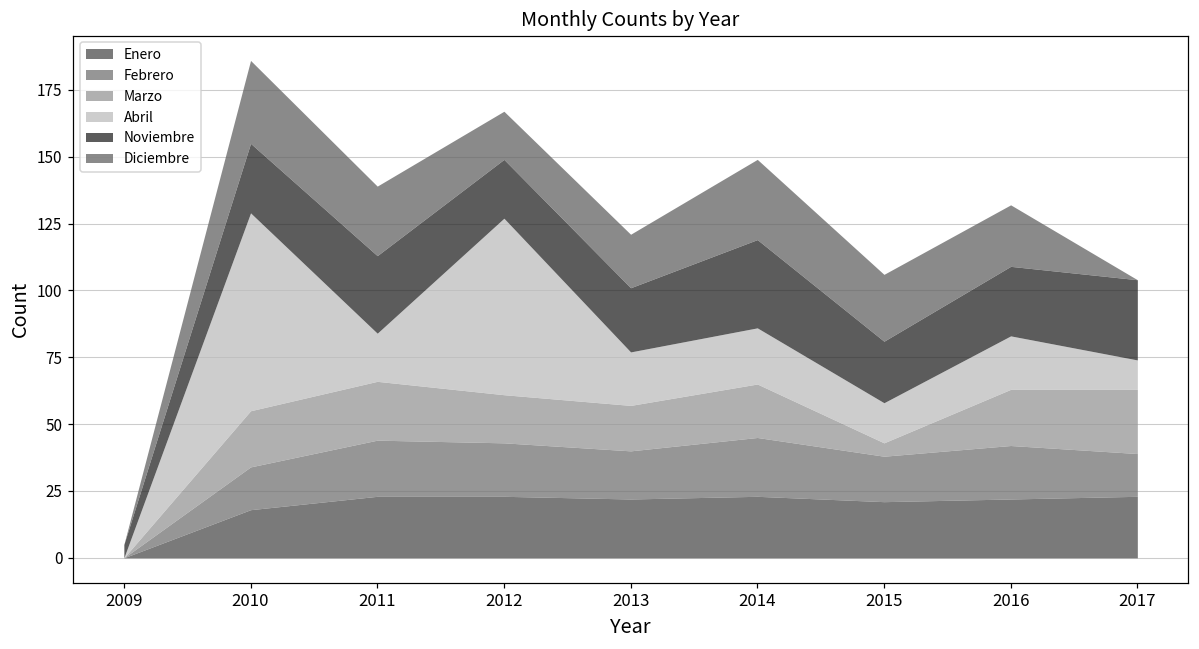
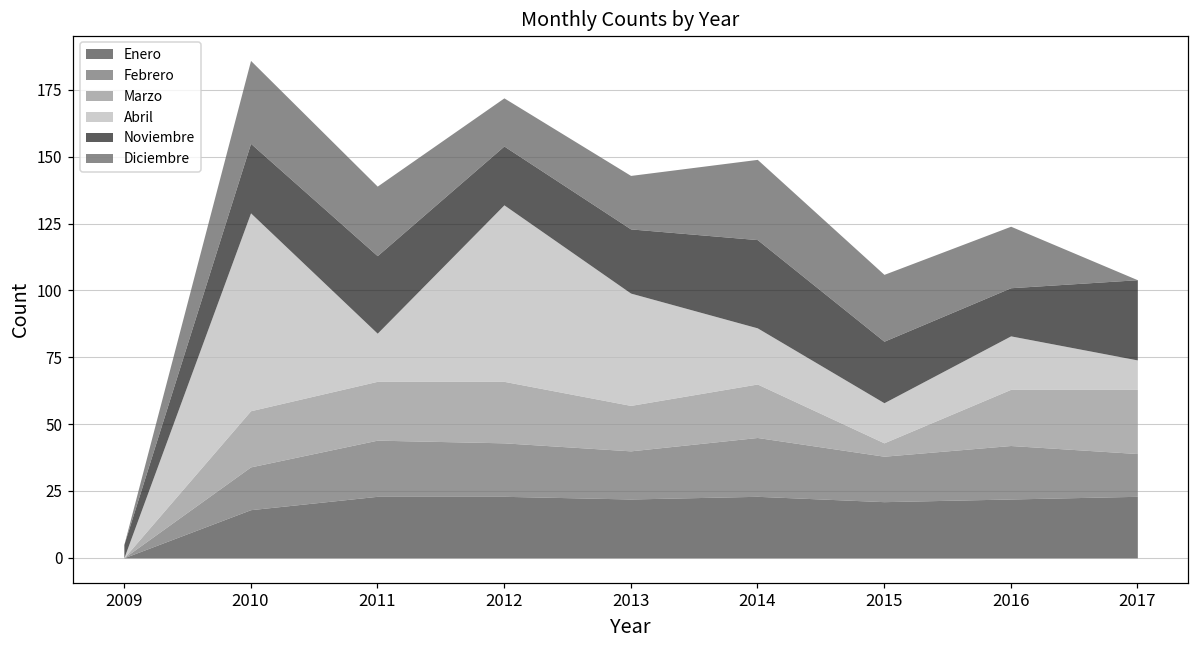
  {
    "Marzo": {
      "2010": 21,
      "2011": 22,
-     "2012": 18,
+     "2012": 23,
      "2013": 17,
      "2014": 20,
      "2015": 5,
      "2016": 21,
      "2017": 24
    },
    "Abril": {
      "2010": 74,
      "2011": 18,
      "2012": 66,
-     "2013": 20,
+     "2013": 42,
      "2014": 21,
      "2015": 15,
      "2016": 20,
      "2017": 11
    },
    "Noviembre": {
      "2010": 26,
      "2011": 29,
      "2012": 22,
      "2013": 24,
      "2014": 33,
      "2015": 23,
-     "2016": 26
+     "2016": 18
    }
  }
